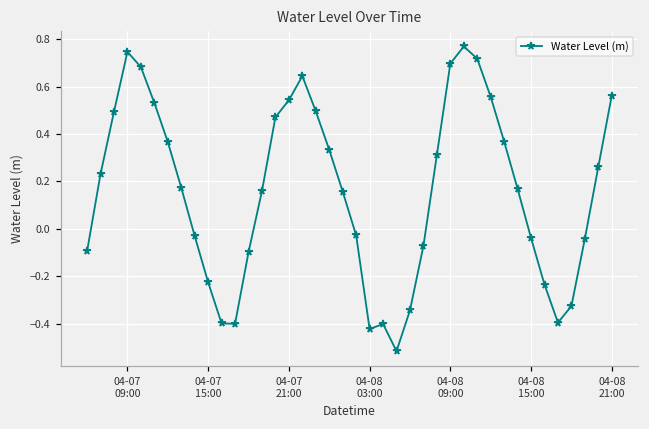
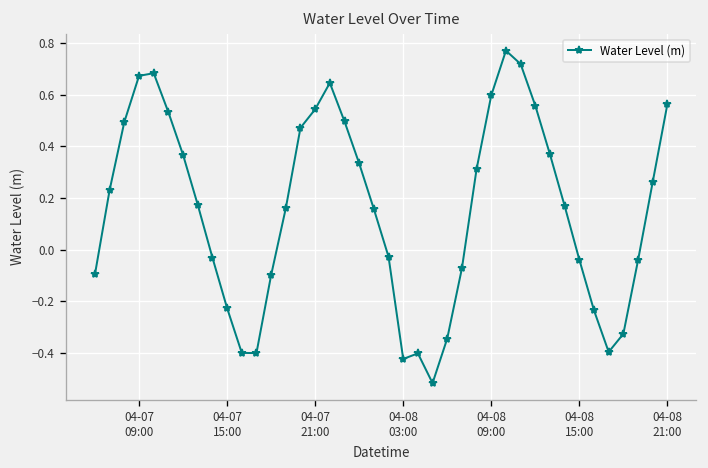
  {
-   "04-07 09:00": 0.75,
+   "04-07 09:00": 0.67,
    "04-07 15:00": -0.23,
    "04-07 21:00": 0.54,
    "04-08 03:00": -0.42,
-   "04-08 09:00": 0.70,
+   "04-08 09:00": 0.60,
    "04-08 15:00": -0.04,
    "04-08 21:00": 0.56
  }
